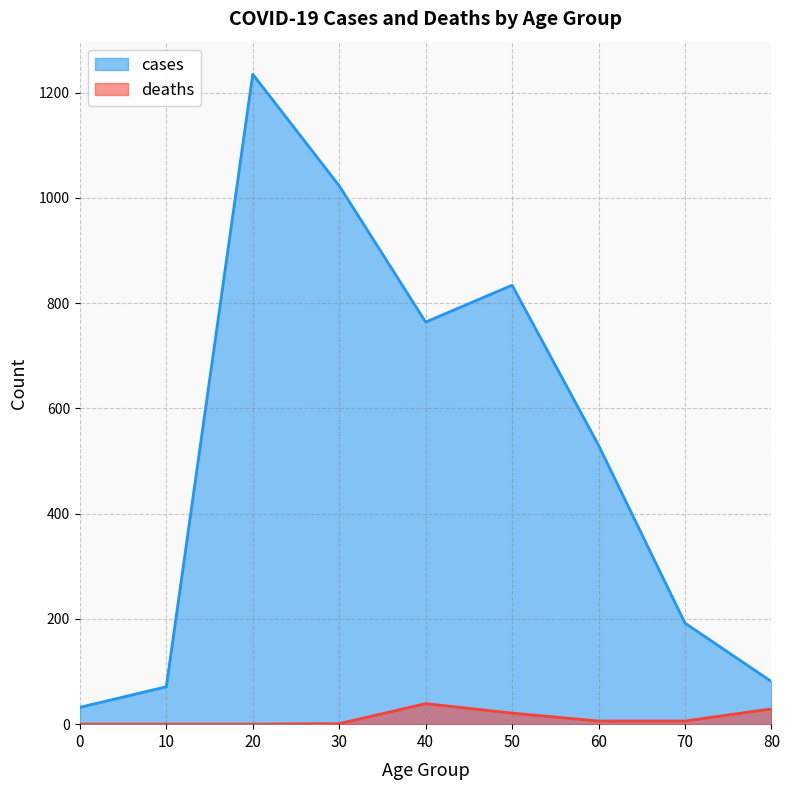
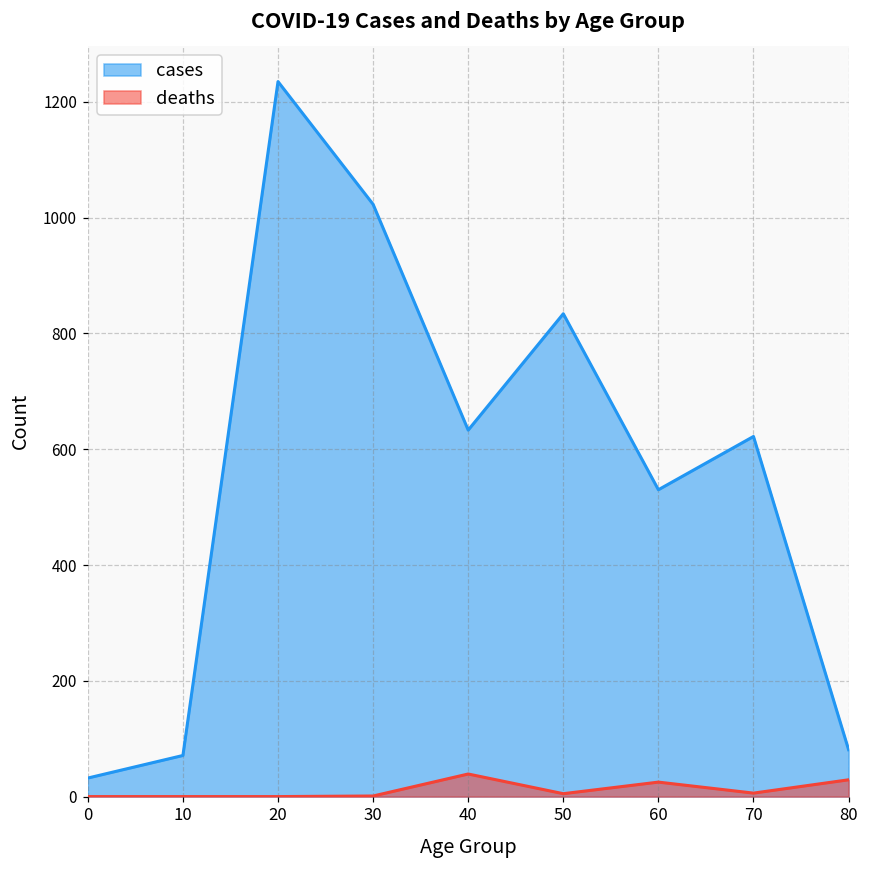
  {
    "cases": {
      "0": 30,
      "10": 70,
      "20": 1240,
      "30": 1020,
-     "40": 760,
+     "40": 630,
      "50": 830,
      "60": 530,
-     "70": 190,
+     "70": 620,
      "80": 80
    },
    "deaths": {
      "0": 0,
      "10": 0,
      "20": 0,
      "30": 0,
      "40": 40,
-     "50": 20,
-     "60": 10,
+     "50": 10,
+     "60": 30,
      "70": 10,
      "80": 30
    }
  }
